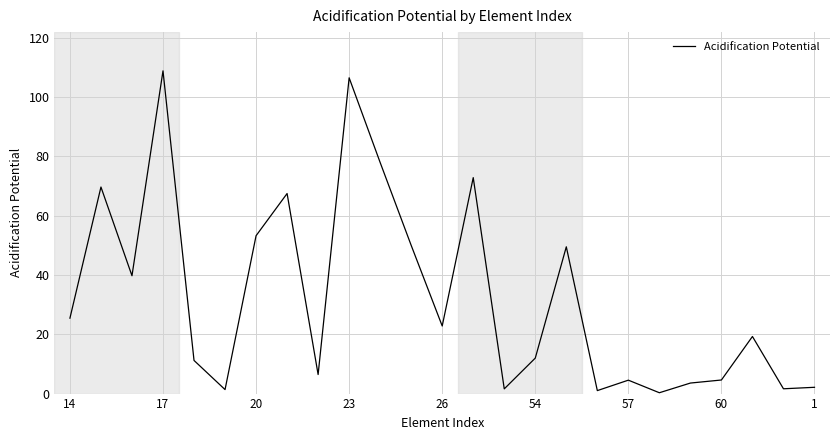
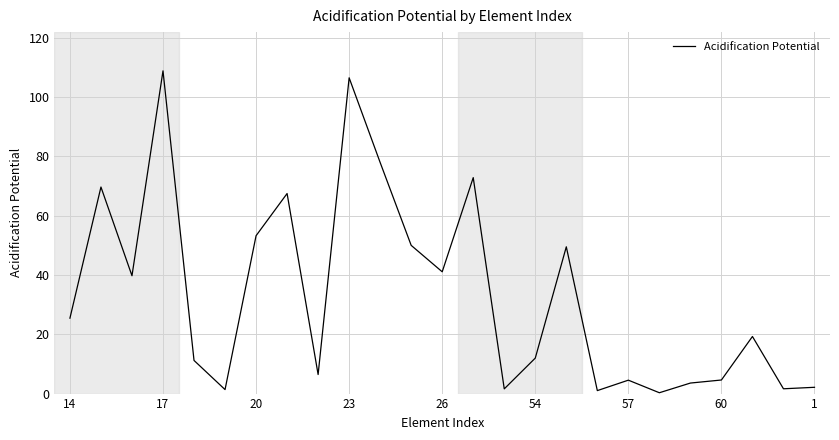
  {
-   "26": 23,
+   "26": 41,
    "54": 12,
    "57": 5,
    "60": 5
  }
